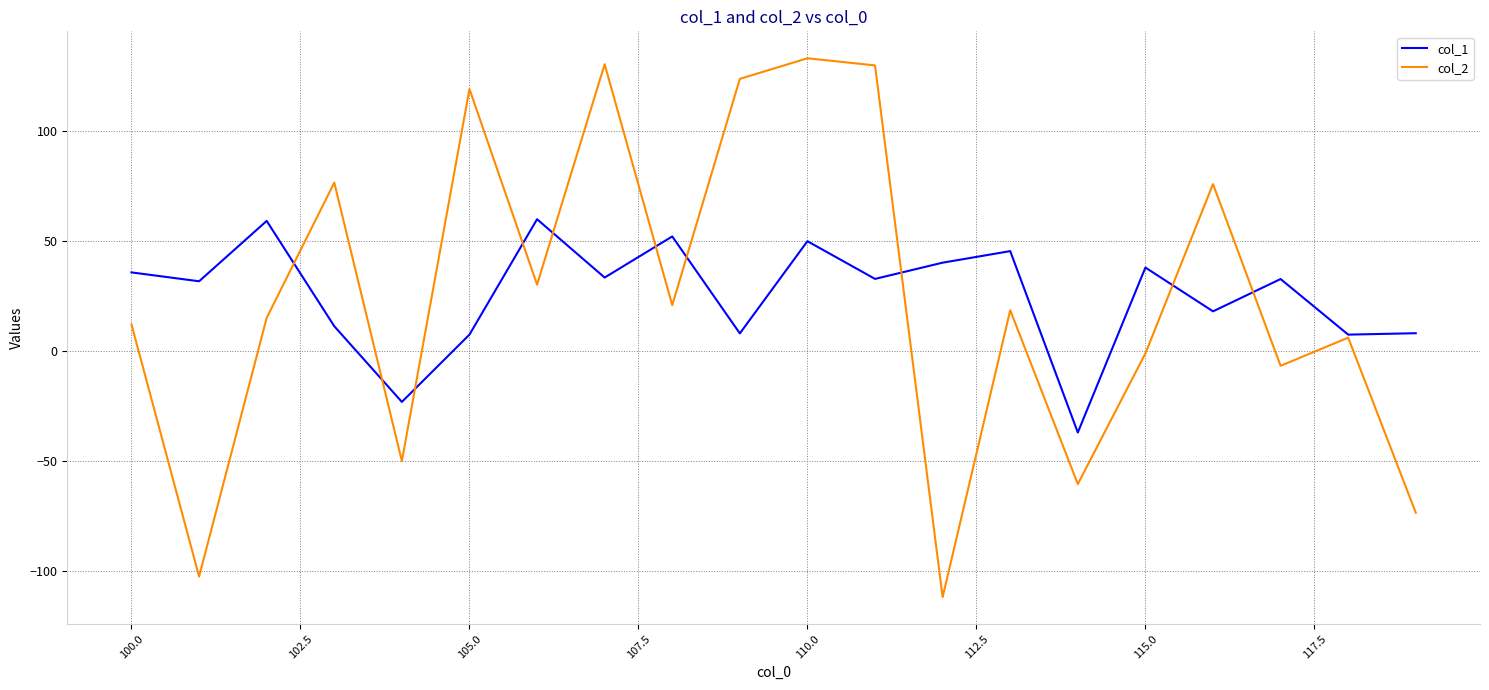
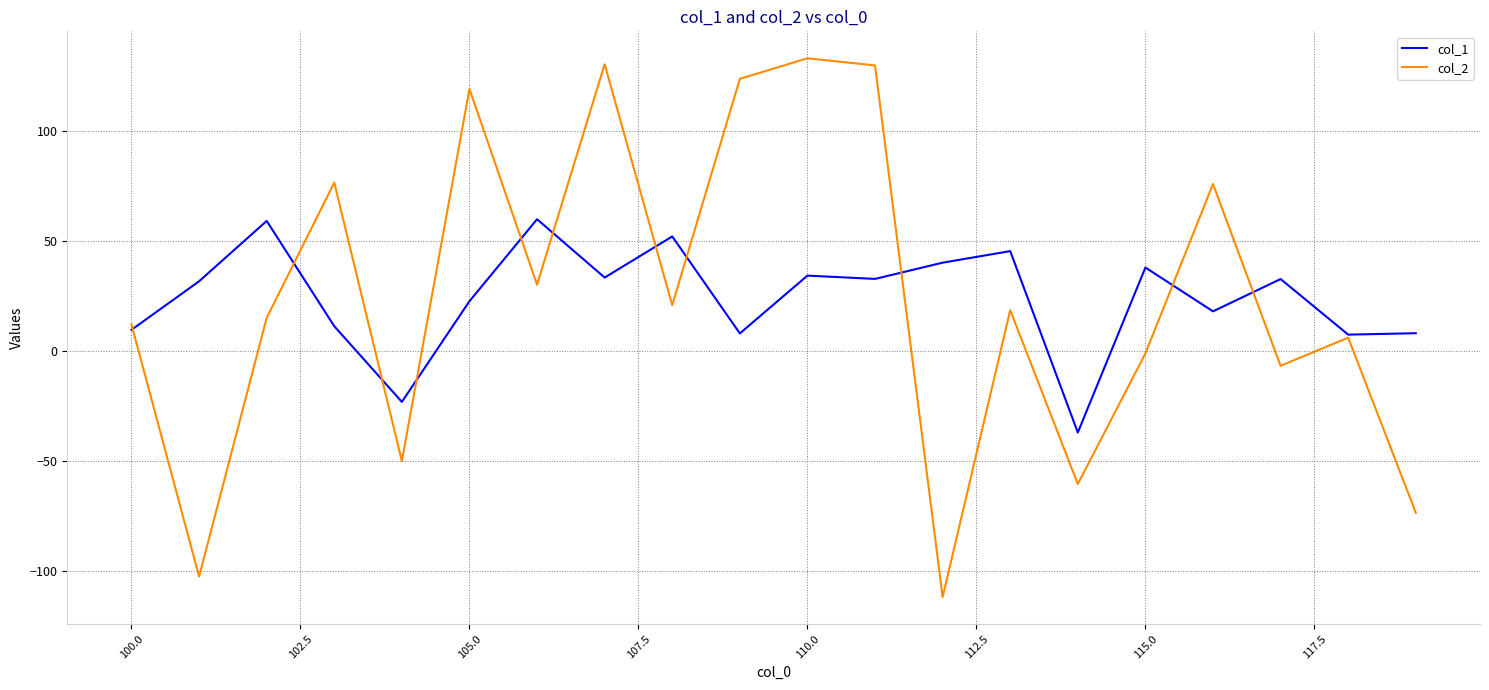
  {
    "col_1": {
-     "100.0": 36,
-     "105.0": 8,
-     "110.0": 50,
+     "100.0": 10,
+     "105.0": 23,
+     "110.0": 34,
      "115.0": 38
    },
    "col_2": {
      "100.0": 12,
      "105.0": 119,
      "110.0": 133,
      "115.0": -1
    }
  }
